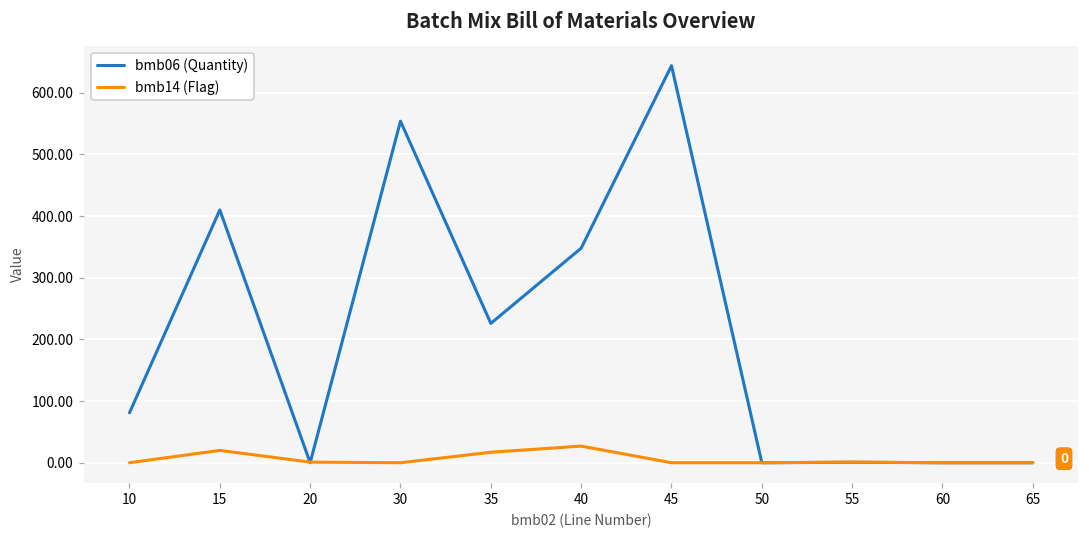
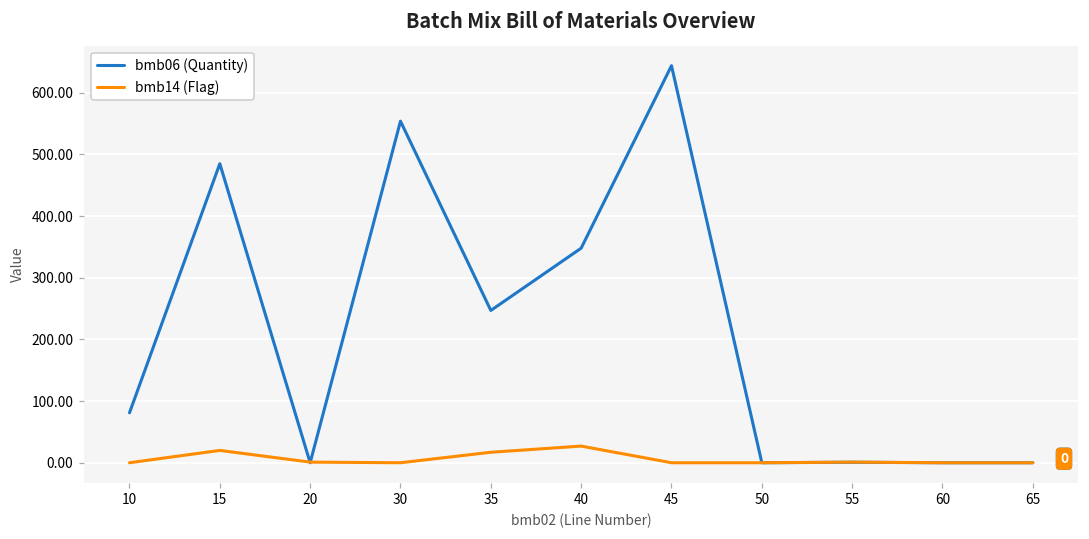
  {
    "bmb06 (Quantity)": {
      "10": 80,
-     "15": 410,
+     "15": 490,
      "30": 550,
-     "35": 230,
+     "35": 250,
      "40": 350,
      "45": 640
    },
    "bmb14 (Flag)": {
      "10": 0,
      "15": 20,
      "30": 0,
      "35": 20,
      "40": 30,
      "45": 0
    }
  }
